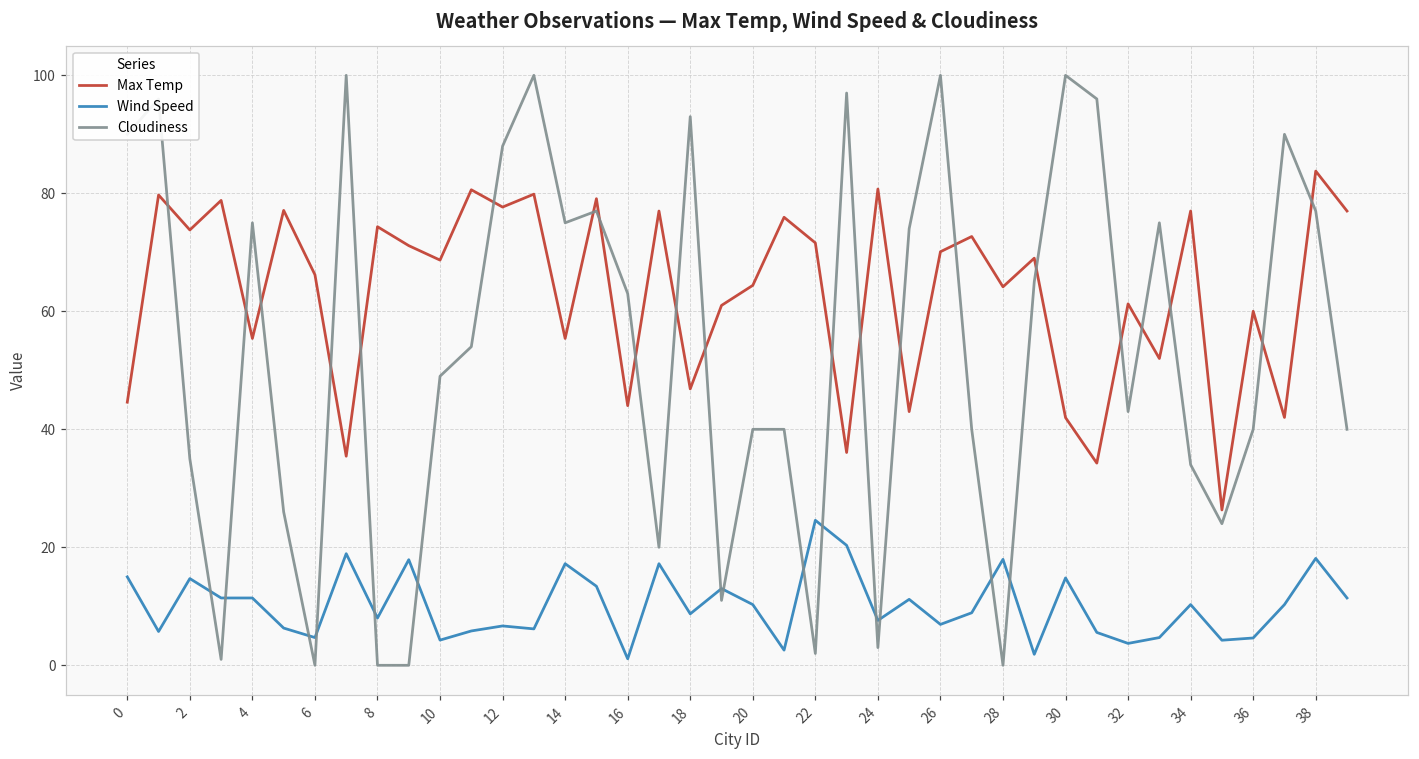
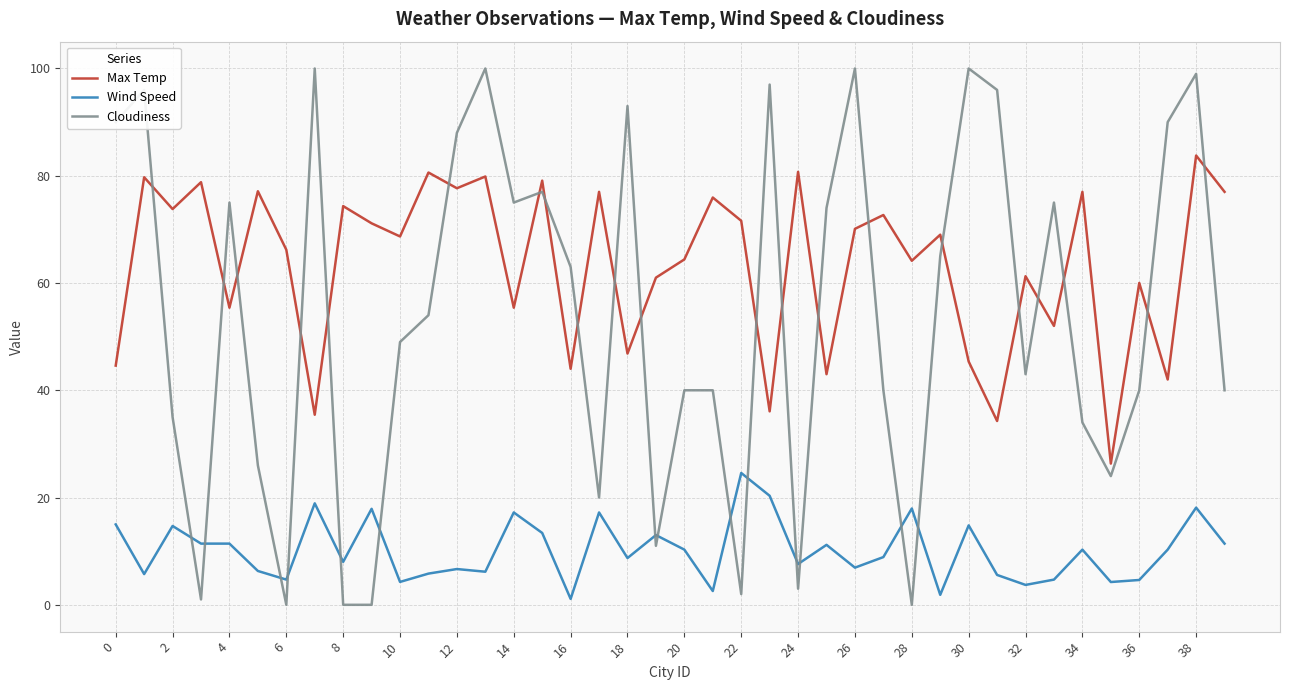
  {
    "Max Temp": {
      "0": 45,
      "2": 74,
      "4": 55,
      "6": 66,
      "8": 74,
      "10": 69,
      "12": 78,
      "14": 55,
      "16": 44,
      "18": 47,
      "20": 64,
      "22": 72,
      "24": 81,
      "26": 70,
      "28": 64,
-     "30": 42,
+     "30": 45,
      "32": 61,
      "34": 77,
      "36": 60,
      "38": 84
    },
    "Wind Speed": {
      "0": 15,
      "2": 15,
      "4": 11,
      "6": 5,
      "8": 8,
      "10": 4,
      "12": 7,
      "14": 17,
      "16": 1,
      "18": 9,
      "20": 10,
      "22": 25,
      "24": 8,
      "26": 7,
      "28": 18,
      "30": 15,
      "32": 4,
      "34": 10,
      "36": 5,
      "38": 18
    },
    "Cloudiness": {
      "2": 35,
      "4": 75,
      "6": 0,
      "8": 0,
      "10": 49,
      "12": 88,
      "14": 75,
      "16": 63,
      "18": 93,
      "20": 40,
      "22": 2,
      "24": 3,
      "26": 100,
      "28": 0,
      "30": 100,
      "32": 43,
      "34": 34,
      "36": 40,
-     "38": 77
+     "38": 99
    }
  }
